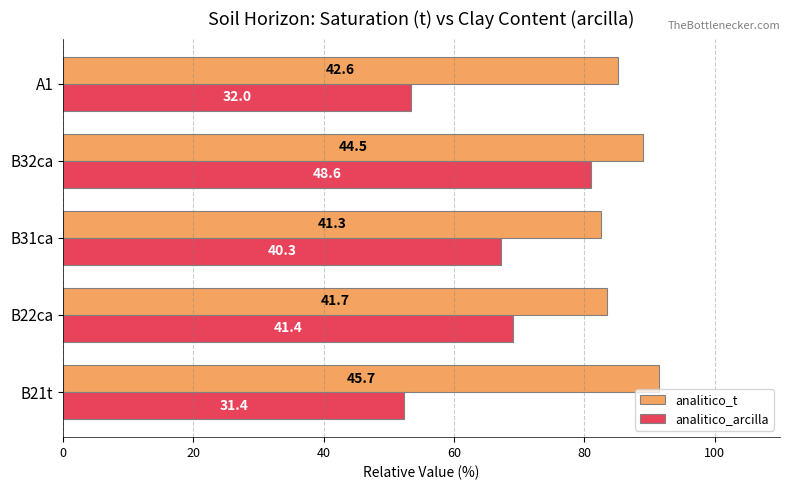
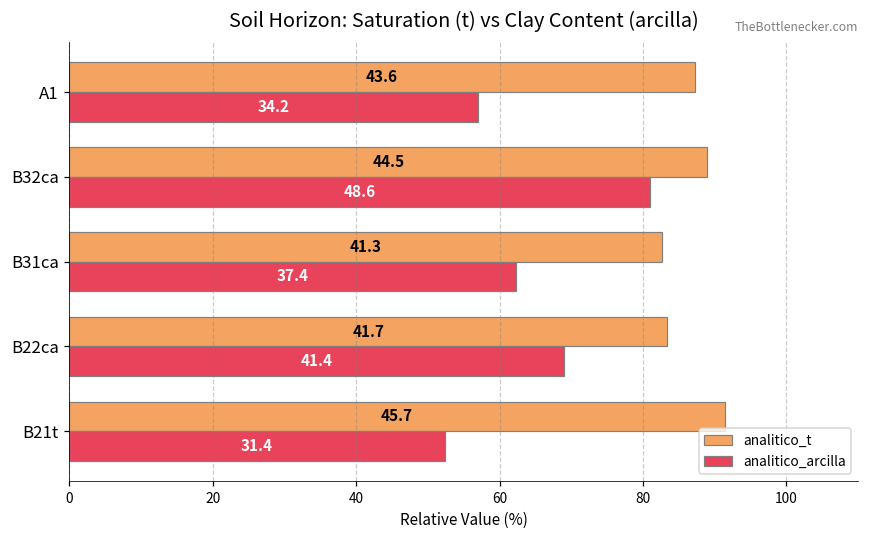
  {
    "analitico_t": {
-     "A1": 42.6
+     "A1": 43.6
    },
    "analitico_arcilla": {
-     "A1": 32.0,
-     "B31ca": 40.3
+     "A1": 34.2,
+     "B31ca": 37.4
    }
  }
